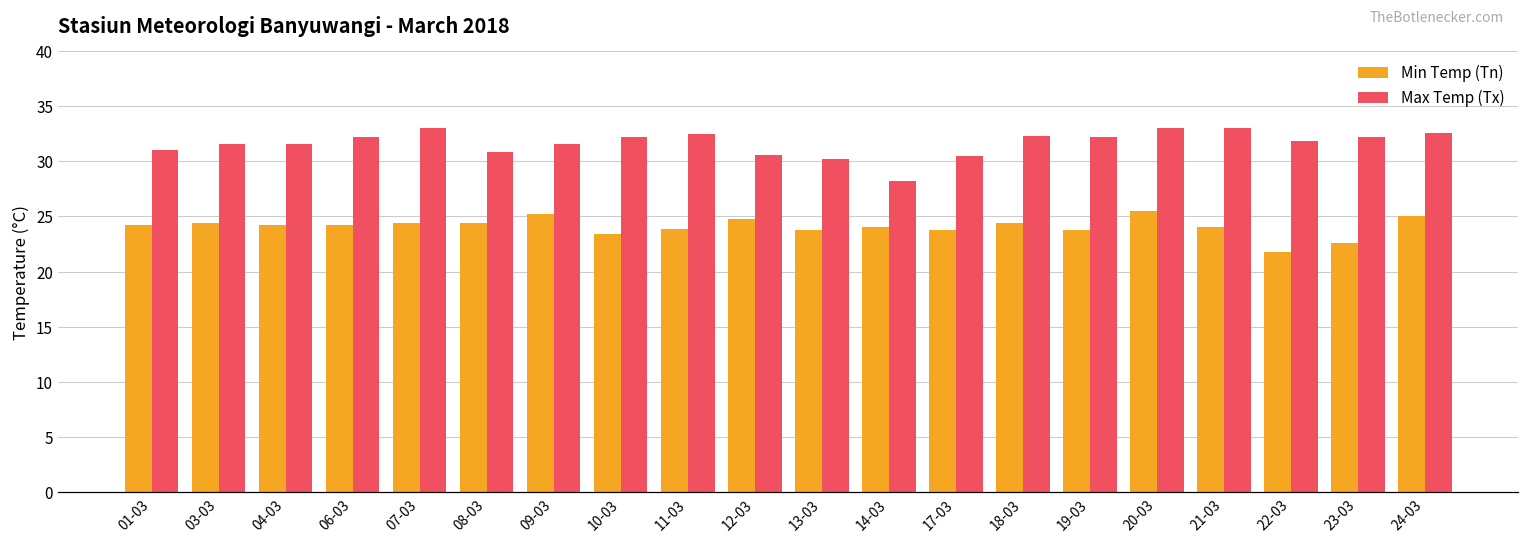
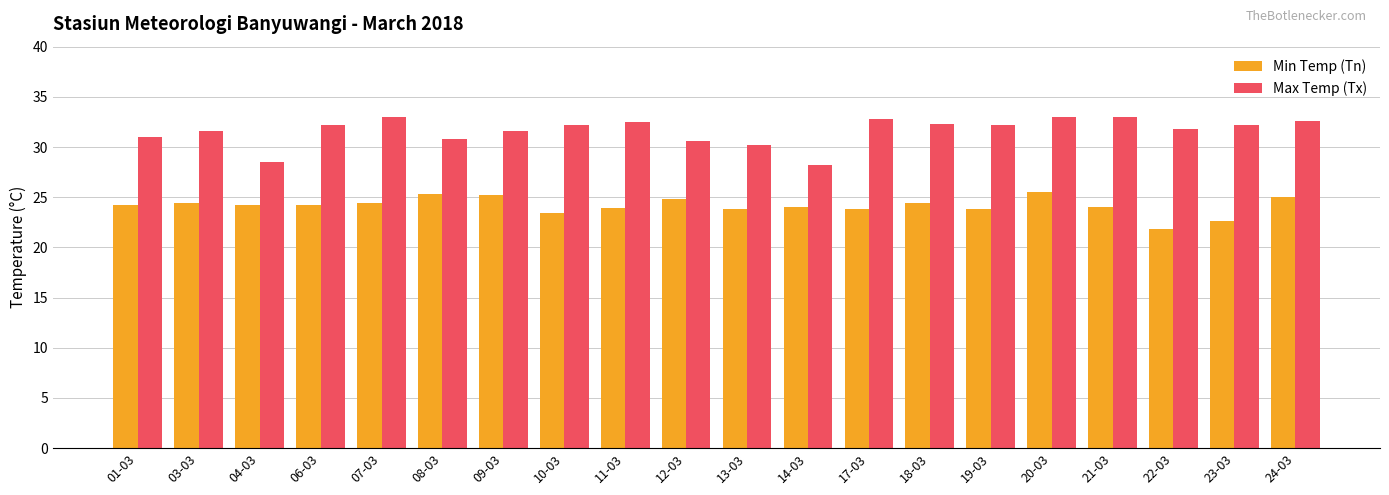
  {
    "Min Temp (Tn)": {
      "01-03": 24.2,
      "03-03": 24.4,
      "04-03": 24.2,
      "06-03": 24.2,
      "07-03": 24.4,
-     "08-03": 24.4,
+     "08-03": 25.3,
      "09-03": 25.2,
      "10-03": 23.4,
      "11-03": 23.9,
      "12-03": 24.8,
      "13-03": 23.8,
      "14-03": 24.0,
      "17-03": 23.8,
      "18-03": 24.4,
      "19-03": 23.8,
      "20-03": 25.5,
      "21-03": 24.0,
      "22-03": 21.8,
      "23-03": 22.6,
      "24-03": 25.0
    },
    "Max Temp (Tx)": {
      "01-03": 31.0,
      "03-03": 31.6,
-     "04-03": 31.6,
+     "04-03": 28.5,
      "06-03": 32.2,
      "07-03": 33.0,
      "08-03": 30.8,
      "09-03": 31.6,
      "10-03": 32.2,
      "11-03": 32.5,
      "12-03": 30.6,
      "13-03": 30.2,
      "14-03": 28.2,
-     "17-03": 30.5,
+     "17-03": 32.8,
      "18-03": 32.3,
      "19-03": 32.2,
      "20-03": 33.0,
      "21-03": 33.0,
      "22-03": 31.8,
      "23-03": 32.2,
      "24-03": 32.6
    }
  }
